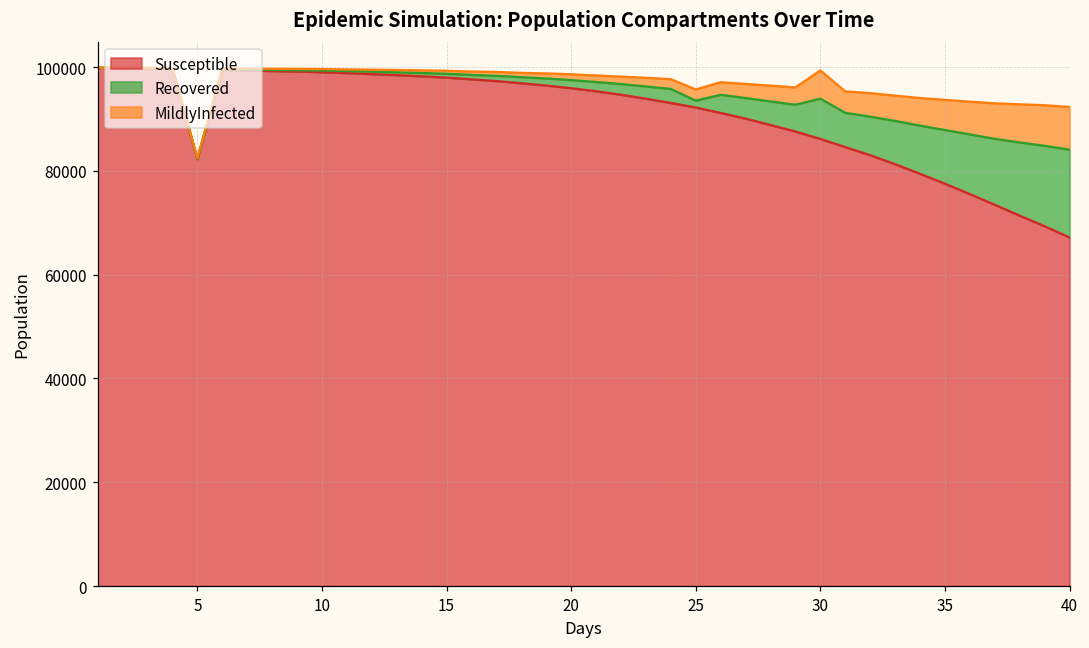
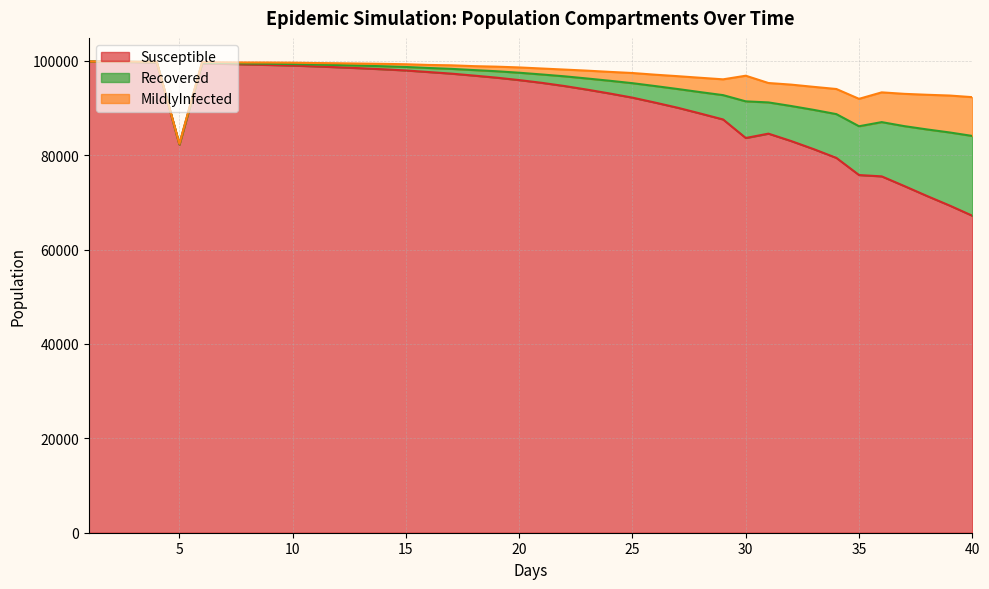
  {
    "Susceptible": {
      "15": 98000,
      "20": 96000,
      "25": 92000,
-     "30": 86000,
-     "35": 78000,
+     "30": 84000,
+     "35": 76000,
      "40": 67000
    },
    "Recovered": {
      "15": 1000,
      "20": 2000,
-     "25": 1000,
+     "25": 3000,
      "30": 8000,
      "35": 10000,
      "40": 17000
    },
    "MildlyInfected": {
      "15": 1000,
      "20": 1000,
      "25": 2000,
      "30": 5000,
      "35": 6000,
      "40": 8000
    }
  }
